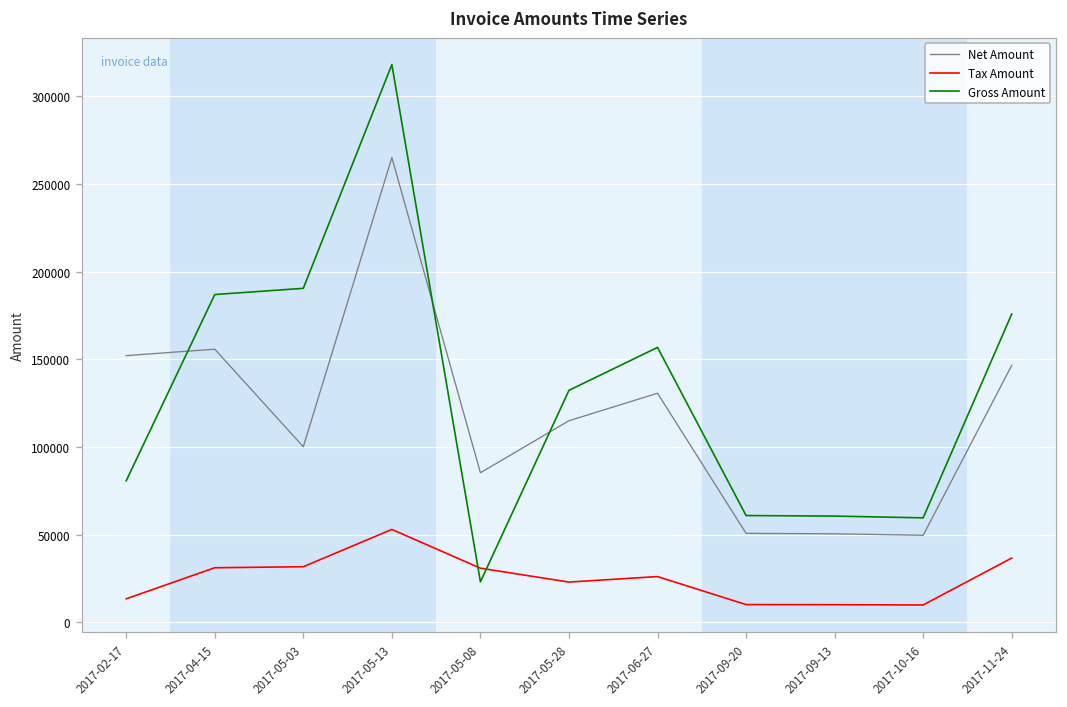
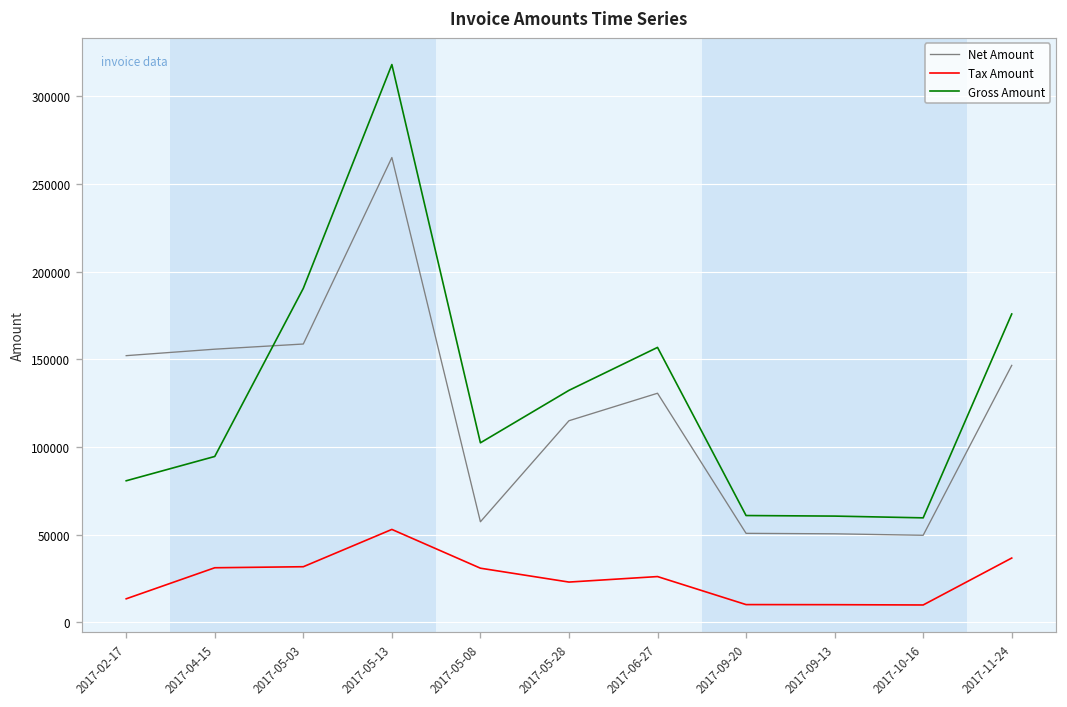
  {
    "Net Amount": {
      "2017-02-17": 152000,
      "2017-04-15": 156000,
-     "2017-05-03": 100000,
+     "2017-05-03": 159000,
      "2017-05-13": 265000,
-     "2017-05-08": 85000,
+     "2017-05-08": 57000,
      "2017-05-28": 115000,
      "2017-06-27": 131000,
      "2017-09-20": 51000,
      "2017-09-13": 51000,
      "2017-10-16": 50000,
      "2017-11-24": 147000
    },
    "Tax Amount": {
      "2017-02-17": 13000,
      "2017-04-15": 31000,
      "2017-05-03": 32000,
      "2017-05-13": 53000,
      "2017-05-08": 31000,
      "2017-05-28": 23000,
      "2017-06-27": 26000,
      "2017-09-20": 10000,
      "2017-09-13": 10000,
      "2017-10-16": 10000,
      "2017-11-24": 37000
    },
    "Gross Amount": {
      "2017-02-17": 81000,
-     "2017-04-15": 187000,
+     "2017-04-15": 95000,
      "2017-05-03": 190000,
      "2017-05-13": 318000,
-     "2017-05-08": 23000,
+     "2017-05-08": 102000,
      "2017-05-28": 132000,
      "2017-06-27": 157000,
      "2017-09-20": 61000,
      "2017-09-13": 61000,
      "2017-10-16": 60000,
      "2017-11-24": 176000
    }
  }
